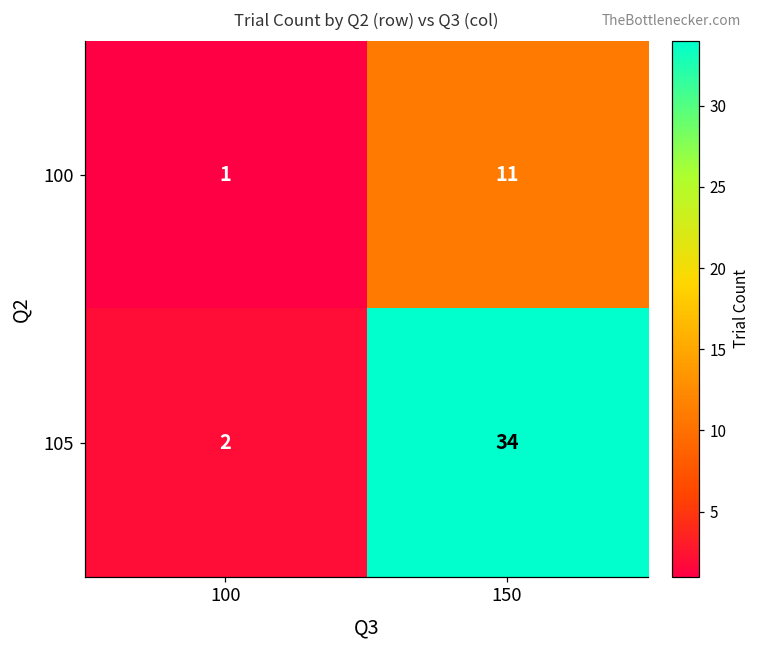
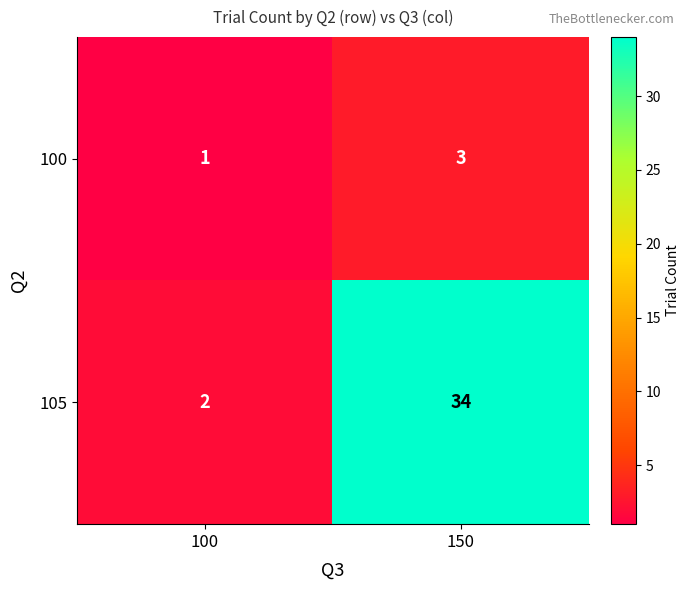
  {
    "100": {
      "100": 1,
-     "150": 11
+     "150": 3
    },
    "105": {
      "100": 2,
      "150": 34
    }
  }
